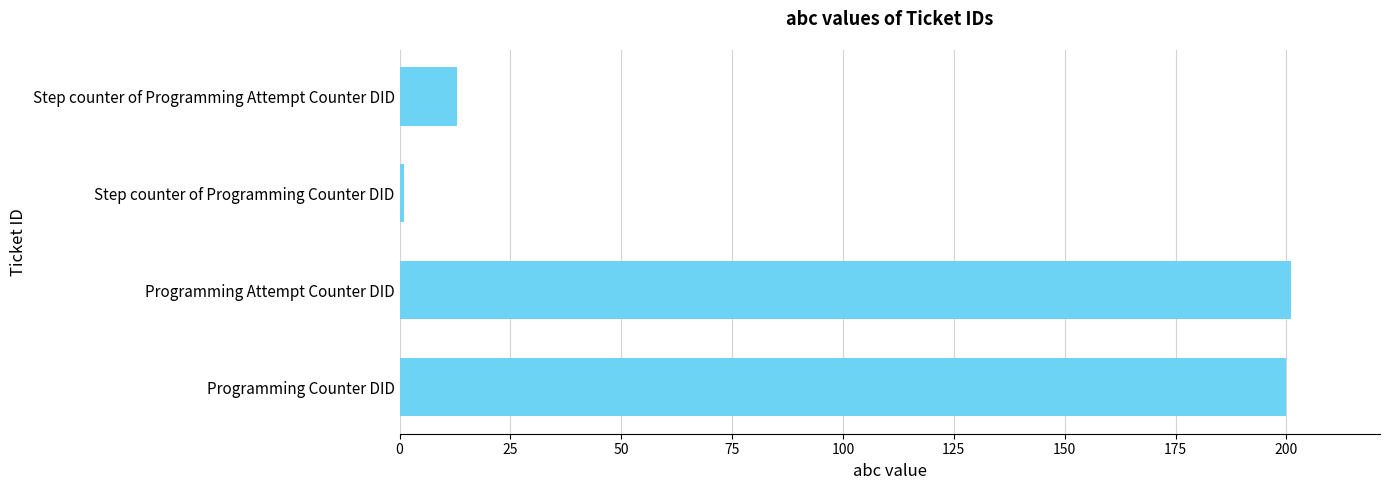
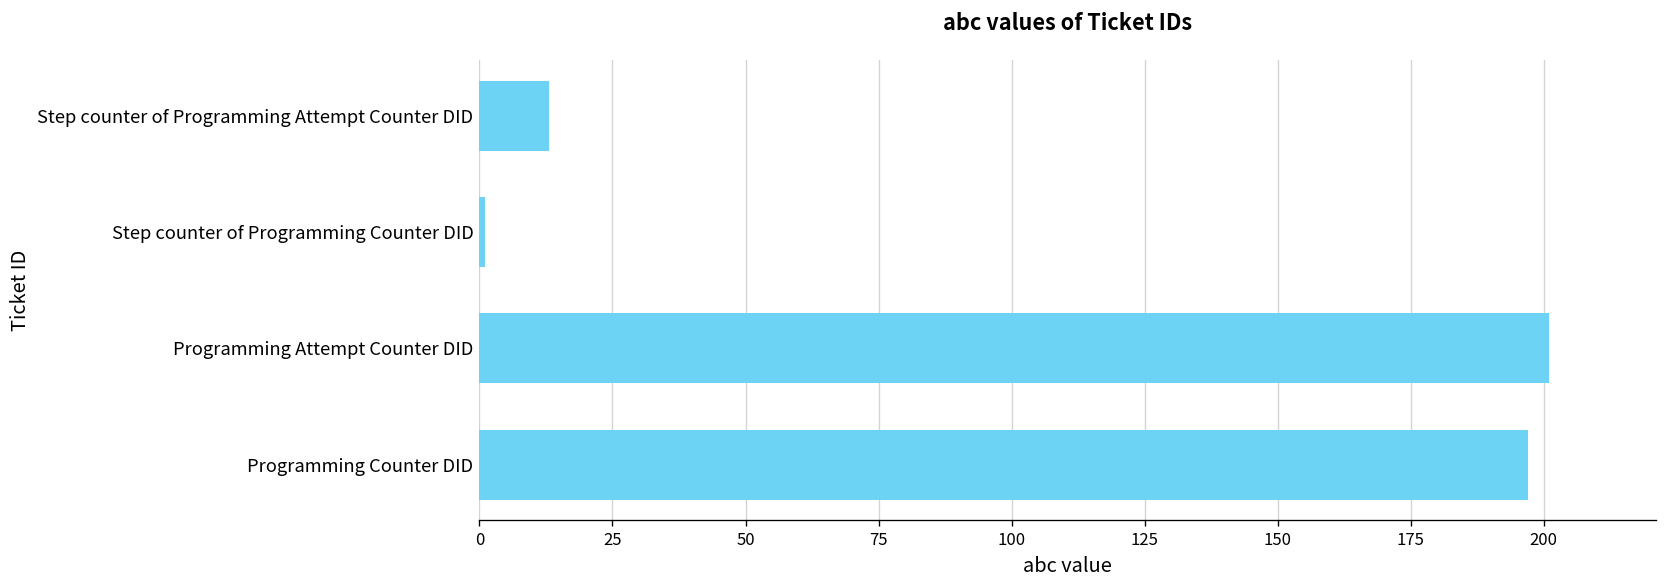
  {
    "Step counter of Programming Attempt Counter DID": 13,
    "Step counter of Programming Counter DID": 1,
    "Programming Attempt Counter DID": 201,
-   "Programming Counter DID": 200
+   "Programming Counter DID": 197
  }
